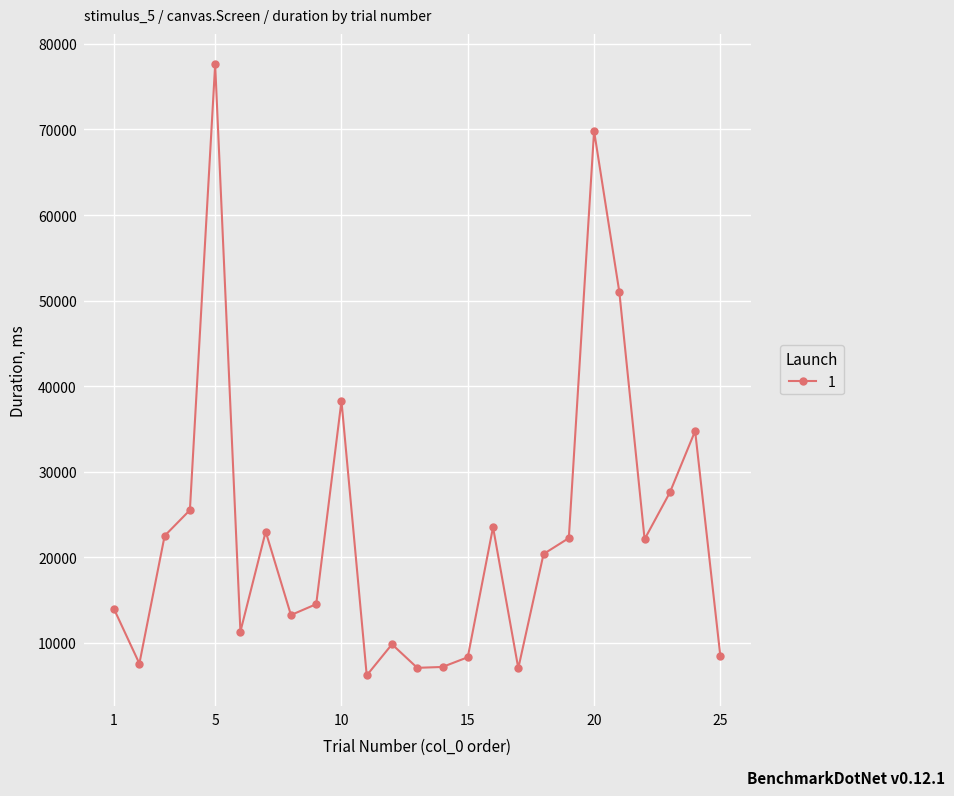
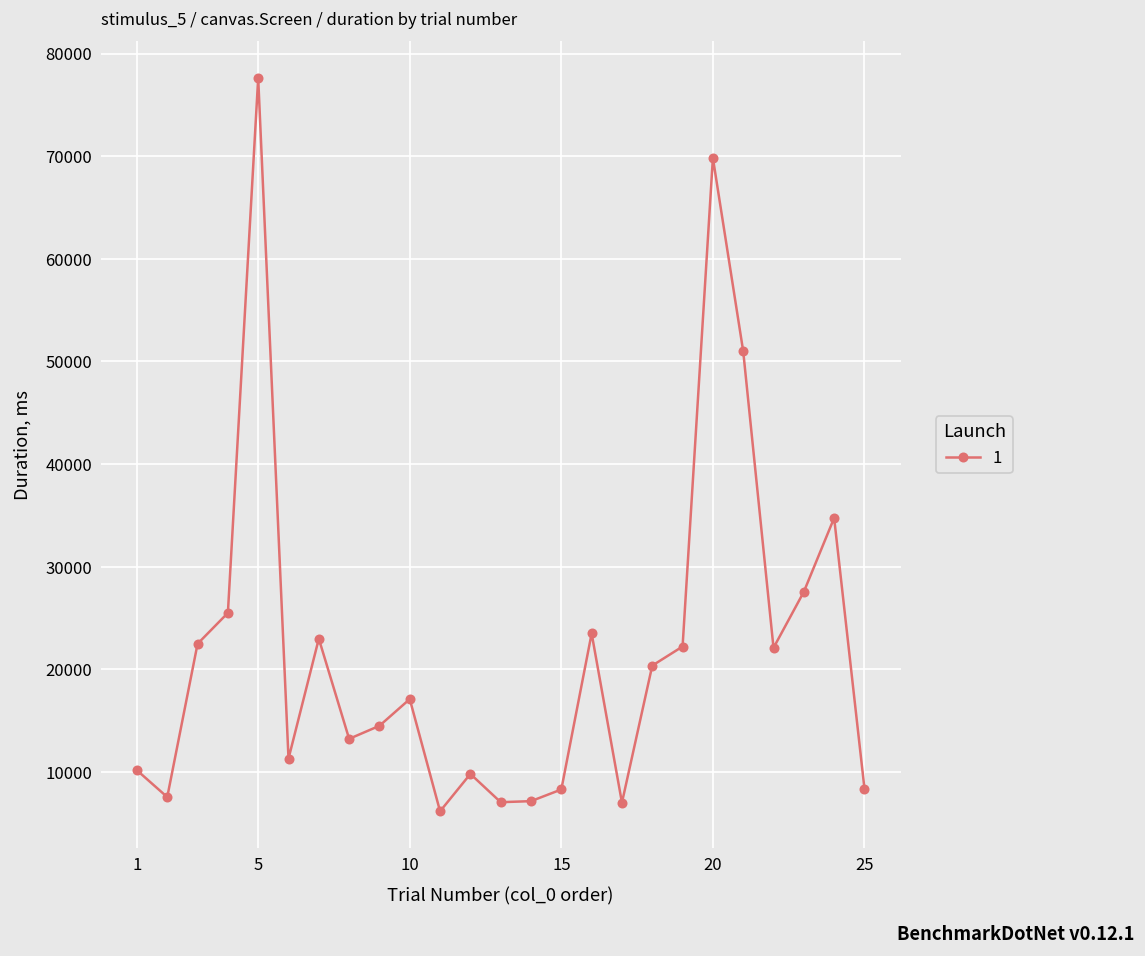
  {
-   "1": 14000,
+   "1": 10000,
    "5": 78000,
-   "10": 38000,
+   "10": 17000,
    "15": 8000,
    "20": 70000,
    "25": 8000
  }
